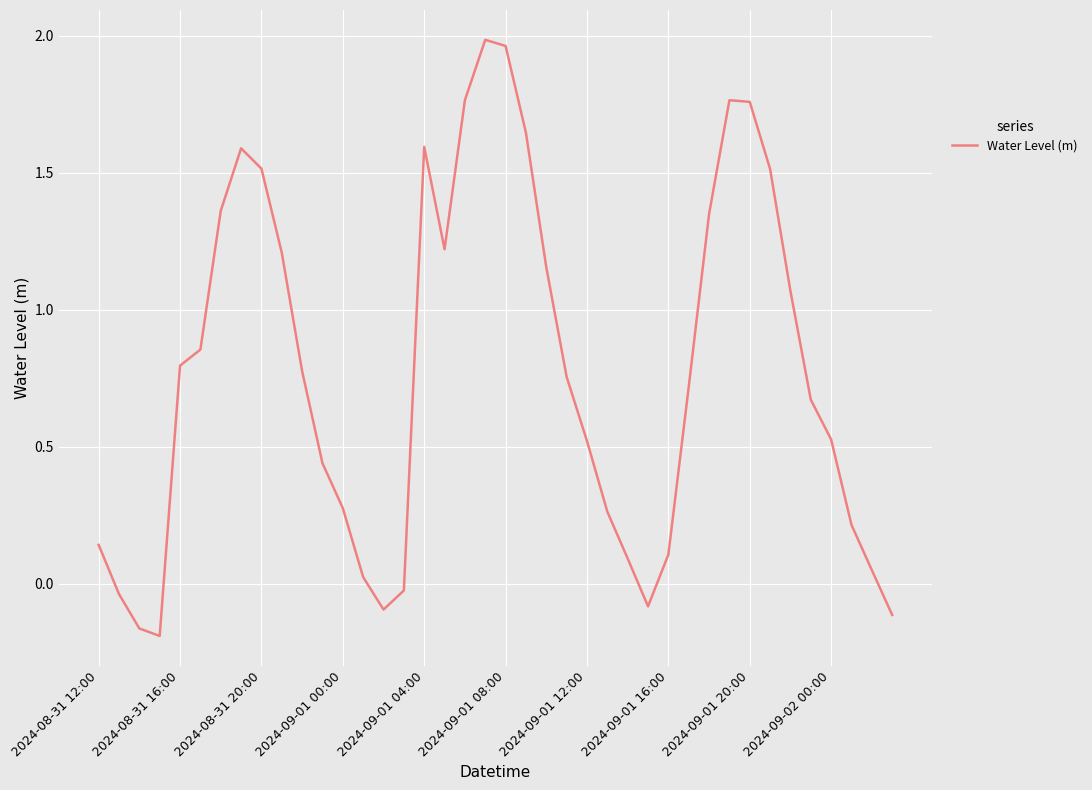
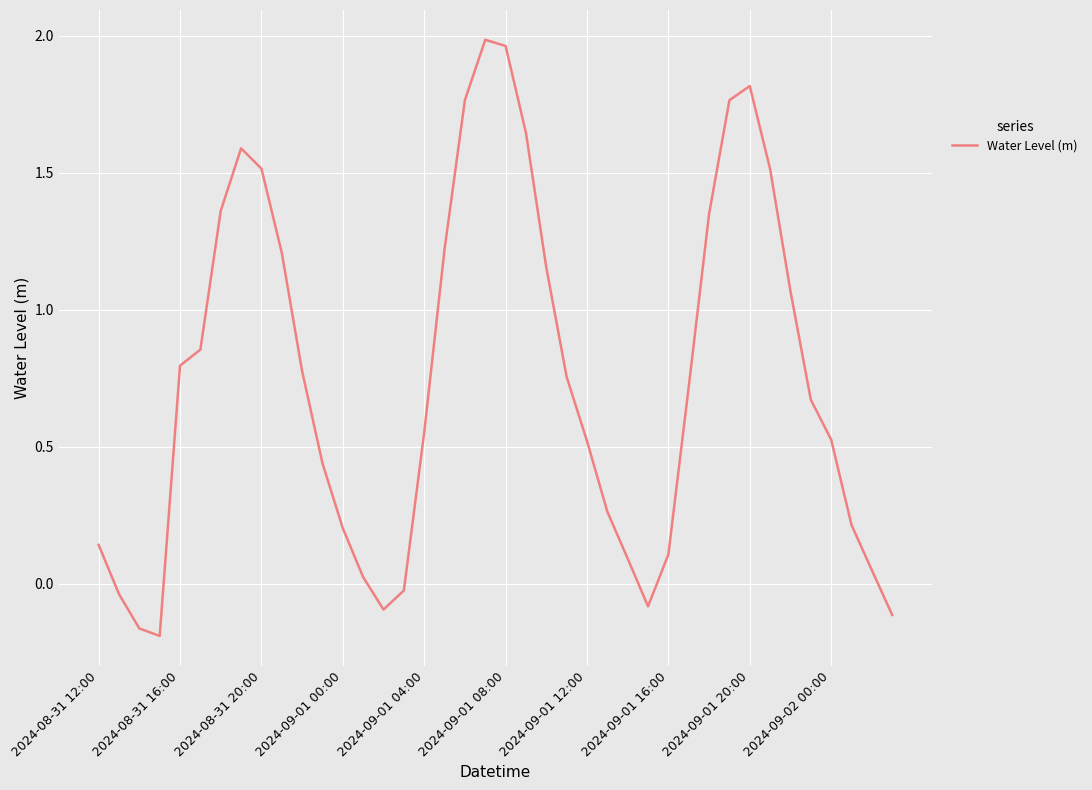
  {
    "2024-08-31 12:00": 0.14,
    "2024-08-31 16:00": 0.80,
    "2024-08-31 20:00": 1.52,
-   "2024-09-01 00:00": 0.28,
-   "2024-09-01 04:00": 1.59,
+   "2024-09-01 00:00": 0.20,
+   "2024-09-01 04:00": 0.55,
    "2024-09-01 08:00": 1.96,
    "2024-09-01 12:00": 0.52,
    "2024-09-01 16:00": 0.11,
-   "2024-09-01 20:00": 1.76,
+   "2024-09-01 20:00": 1.82,
    "2024-09-02 00:00": 0.53
  }
